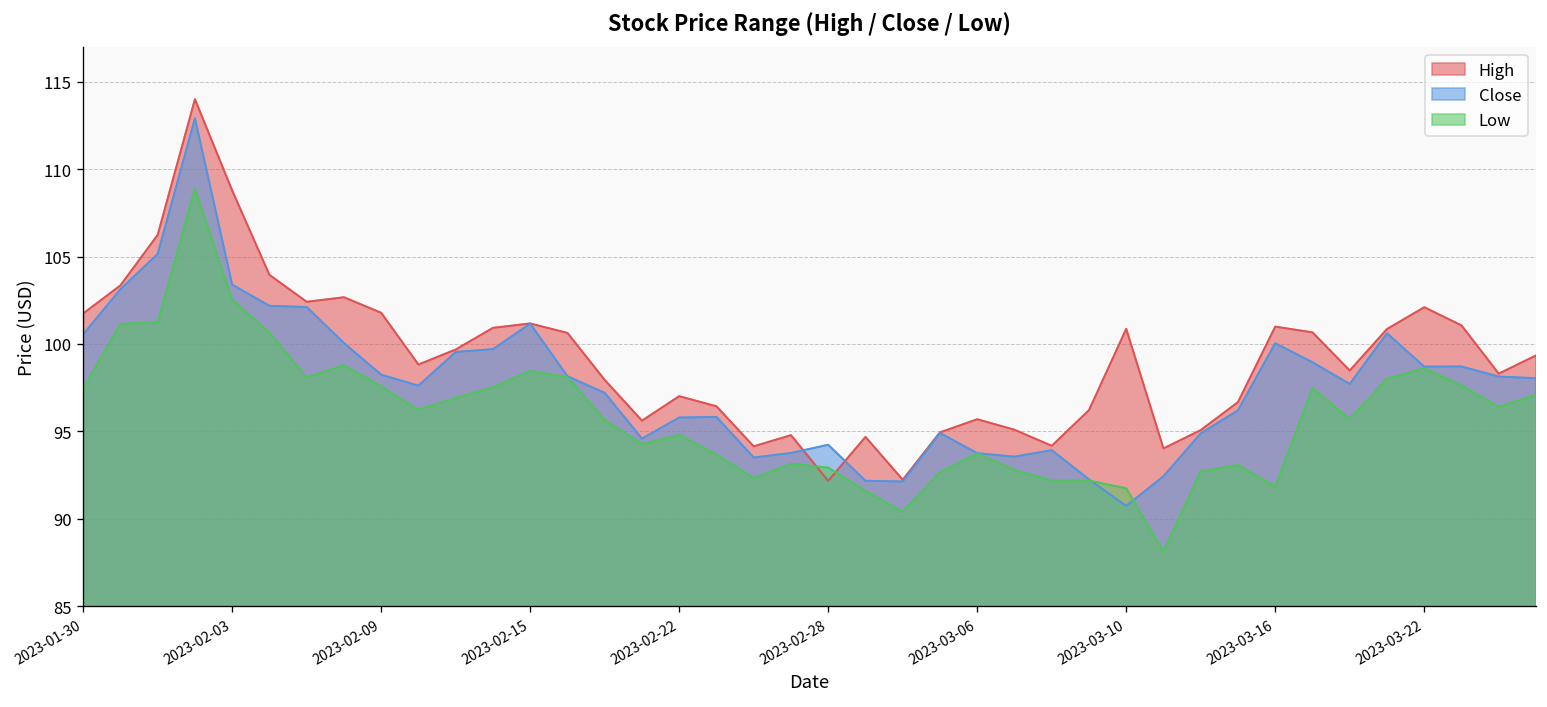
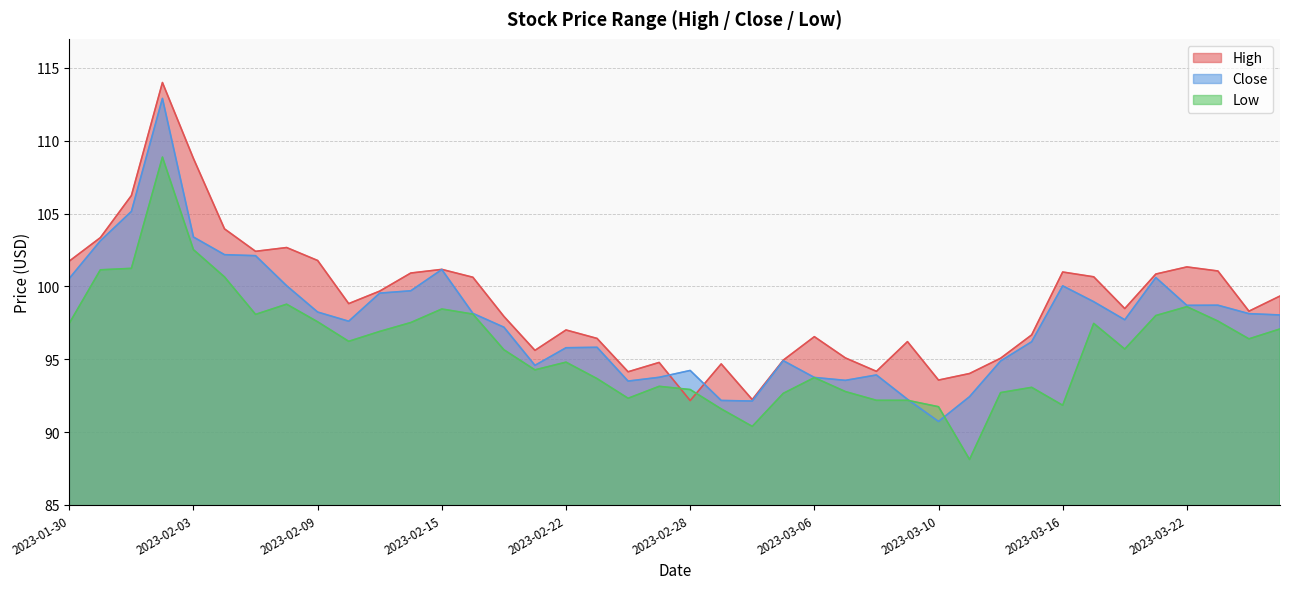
  {
    "High": {
      "2023-01-30": 101.7,
      "2023-02-03": 108.8,
      "2023-02-09": 101.8,
      "2023-02-22": 97.0,
      "2023-02-28": 92.2,
-     "2023-03-06": 95.7,
-     "2023-03-10": 100.9,
+     "2023-03-06": 96.6,
+     "2023-03-10": 93.6,
      "2023-03-16": 101.0,
-     "2023-03-22": 102.1
+     "2023-03-22": 101.3
    },
    "Close": {
      "2023-01-30": 100.6,
      "2023-02-03": 103.4,
      "2023-02-09": 98.2,
      "2023-02-22": 95.8,
      "2023-02-28": 94.2,
      "2023-03-10": 90.7,
      "2023-03-16": 100.0
    },
    "Low": {
      "2023-01-30": 97.5,
      "2023-02-03": 102.5,
      "2023-02-09": 97.6,
      "2023-02-15": 98.4,
      "2023-02-22": 94.8,
      "2023-02-28": 92.9,
      "2023-03-10": 91.7,
      "2023-03-16": 91.8
    }
  }
